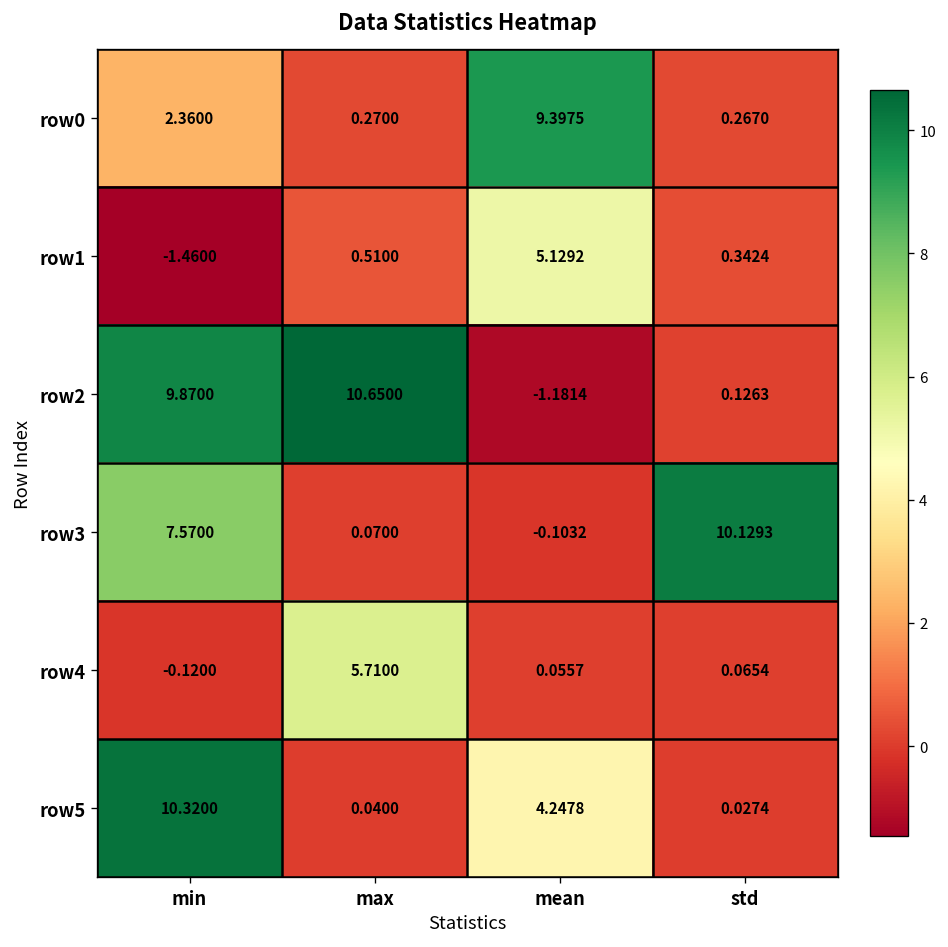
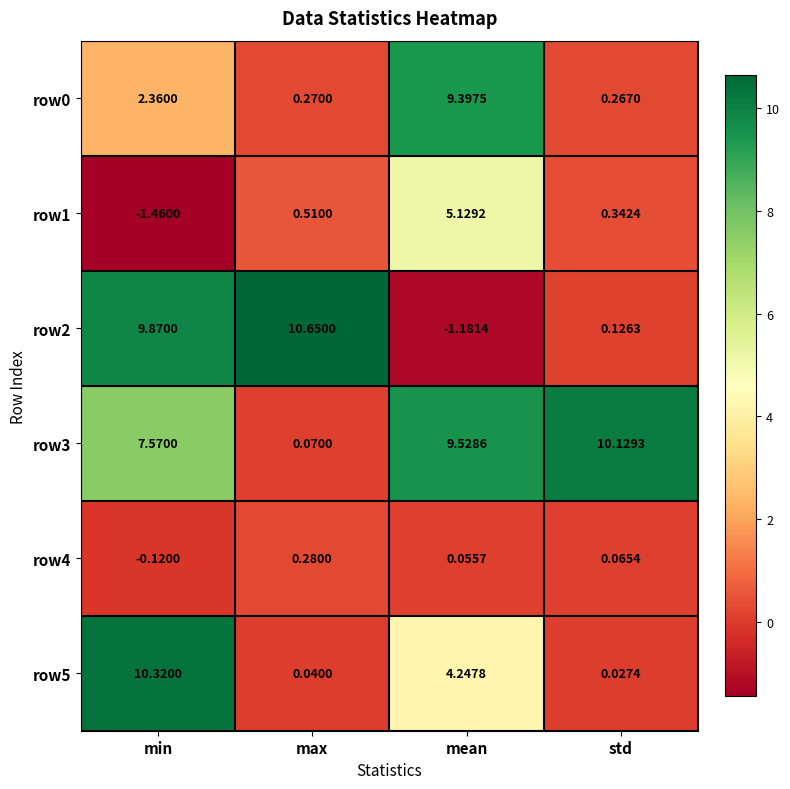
  {
    "row0": {
      "min": 2.3600,
      "max": 0.2700,
      "mean": 9.3975,
      "std": 0.2670
    },
    "row1": {
      "min": -1.4600,
      "max": 0.5100,
      "mean": 5.1292,
      "std": 0.3424
    },
    "row2": {
      "min": 9.8700,
      "max": 10.6500,
      "mean": -1.1814,
      "std": 0.1263
    },
    "row3": {
      "min": 7.5700,
      "max": 0.0700,
-     "mean": -0.1032,
+     "mean": 9.5286,
      "std": 10.1293
    },
    "row4": {
      "min": -0.1200,
-     "max": 5.7100,
+     "max": 0.2800,
      "mean": 0.0557,
      "std": 0.0654
    },
    "row5": {
      "min": 10.3200,
      "max": 0.0400,
      "mean": 4.2478,
      "std": 0.0274
    }
  }
